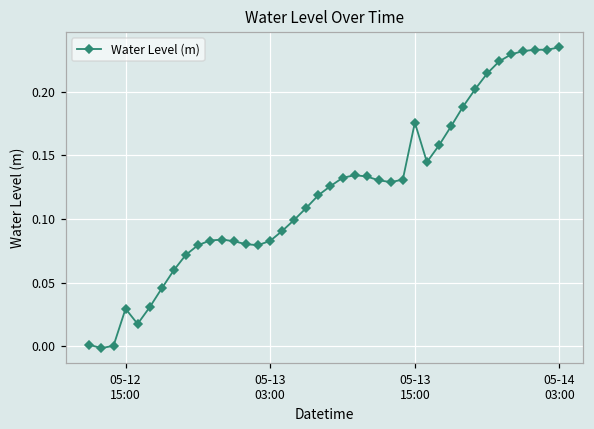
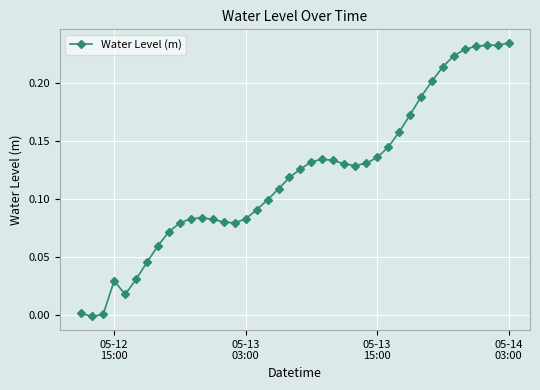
  {
    "05-12 15:00": 0.030,
    "05-13 03:00": 0.083,
-   "05-13 15:00": 0.176,
+   "05-13 15:00": 0.136,
    "05-14 03:00": 0.235
  }
